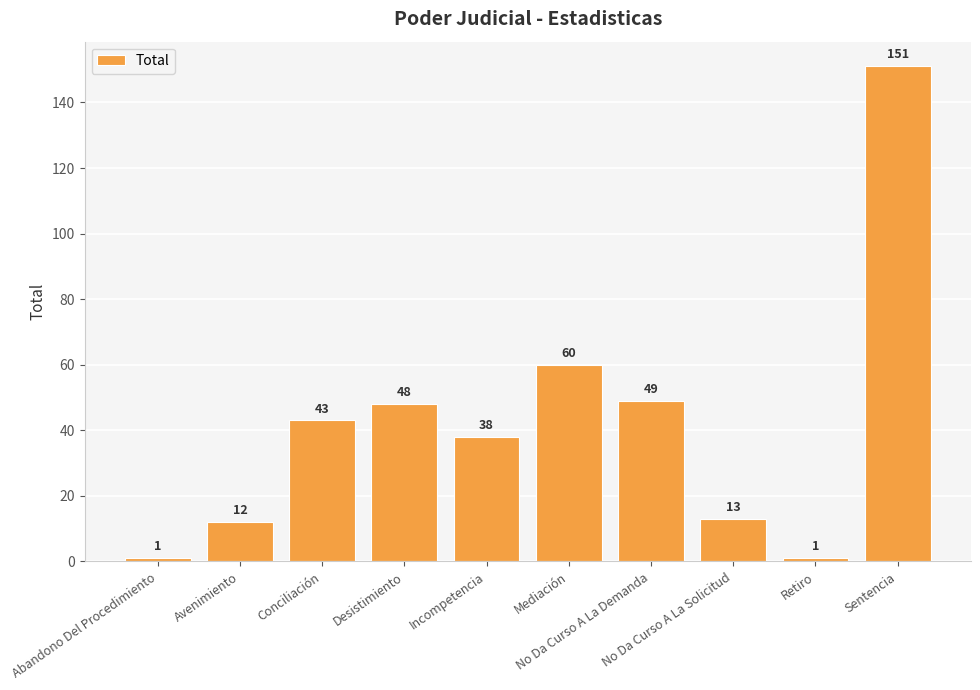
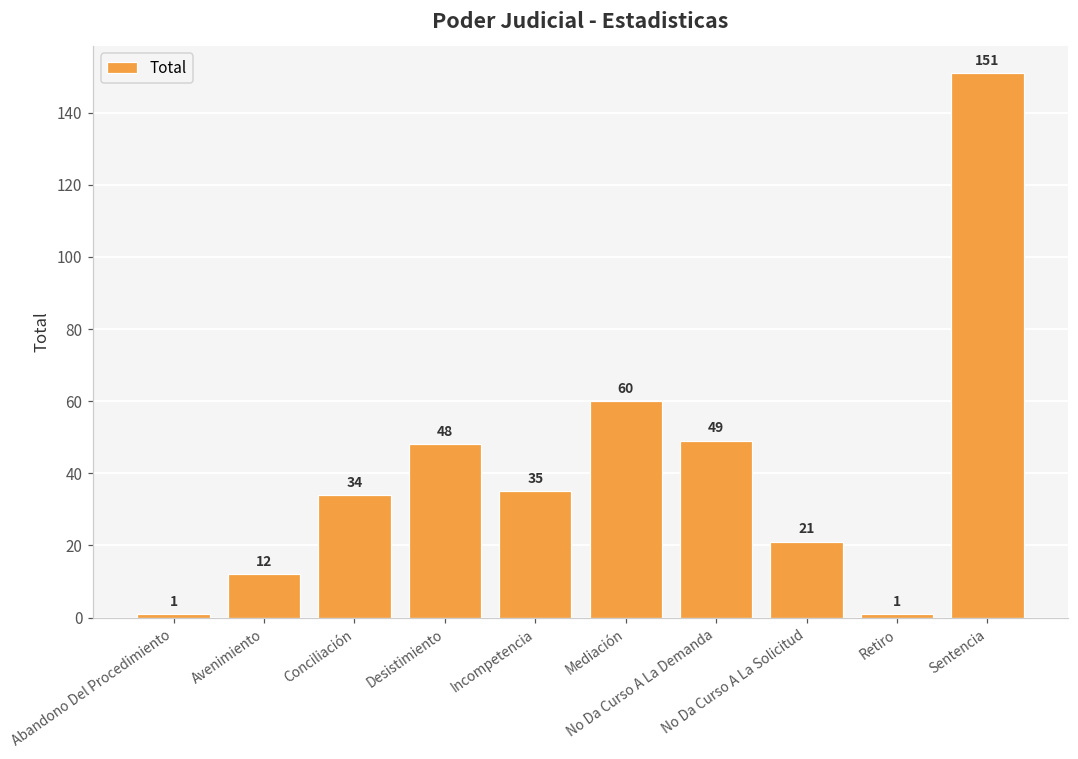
  {
    "Abandono Del Procedimiento": 1,
    "Avenimiento": 12,
-   "Conciliación": 43,
+   "Conciliación": 34,
    "Desistimiento": 48,
-   "Incompetencia": 38,
+   "Incompetencia": 35,
    "Mediación": 60,
    "No Da Curso A La Demanda": 49,
-   "No Da Curso A La Solicitud": 13,
+   "No Da Curso A La Solicitud": 21,
    "Retiro": 1,
    "Sentencia": 151
  }
